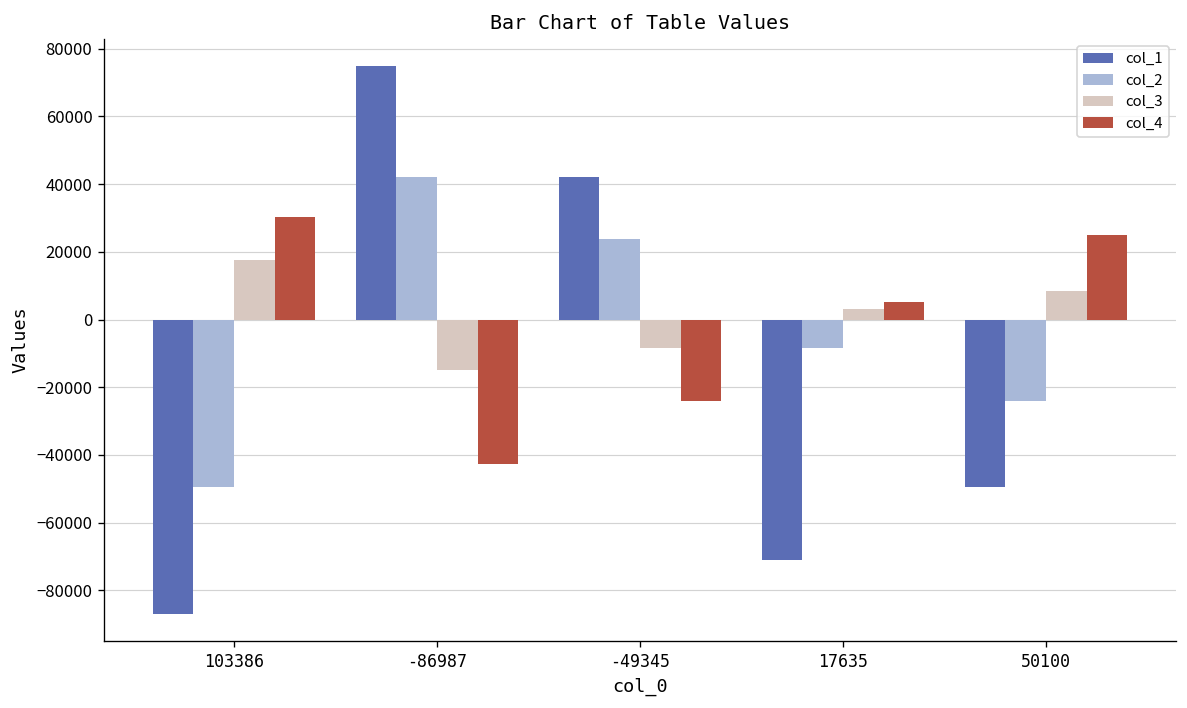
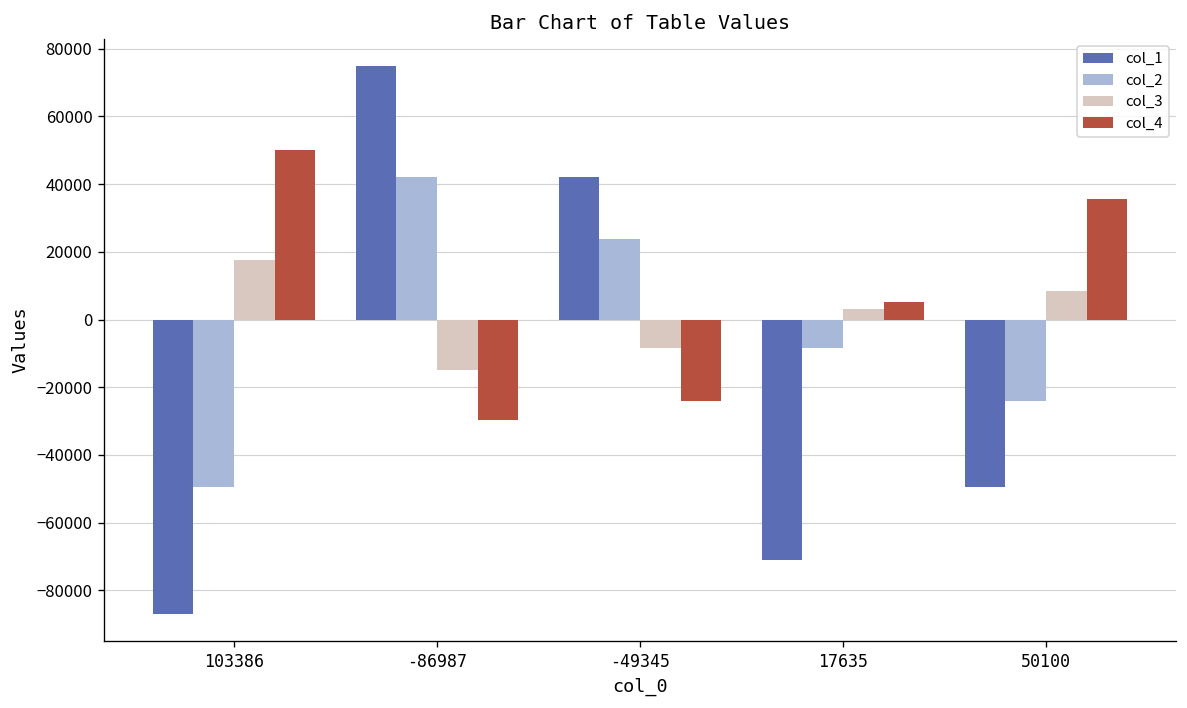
  {
    "col_1": {
      "103386": -87000,
      "-86987": 75000,
      "-49345": 42000,
      "17635": -71000,
      "50100": -50000
    },
    "col_4": {
-     "103386": 30000,
-     "-86987": -43000,
+     "103386": 50000,
+     "-86987": -30000,
      "-49345": -24000,
      "17635": 5000,
-     "50100": 25000
+     "50100": 36000
    }
  }
